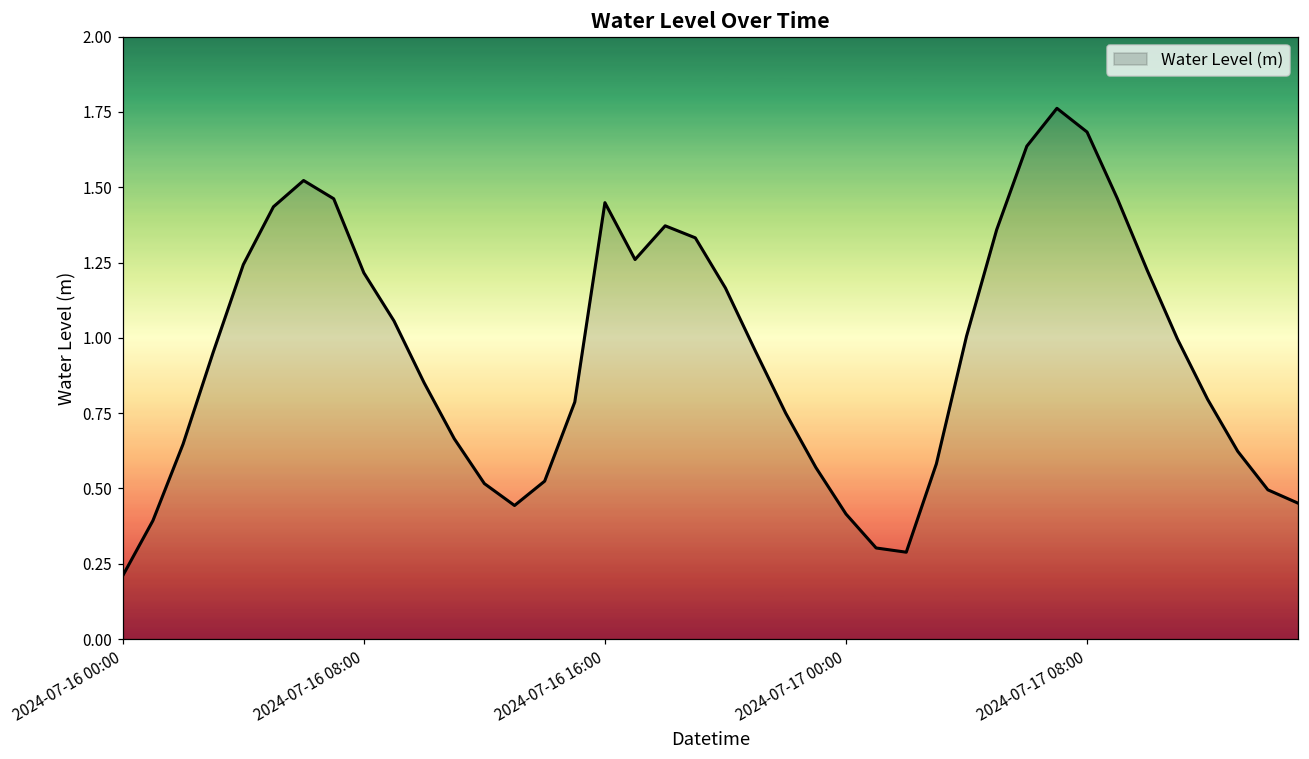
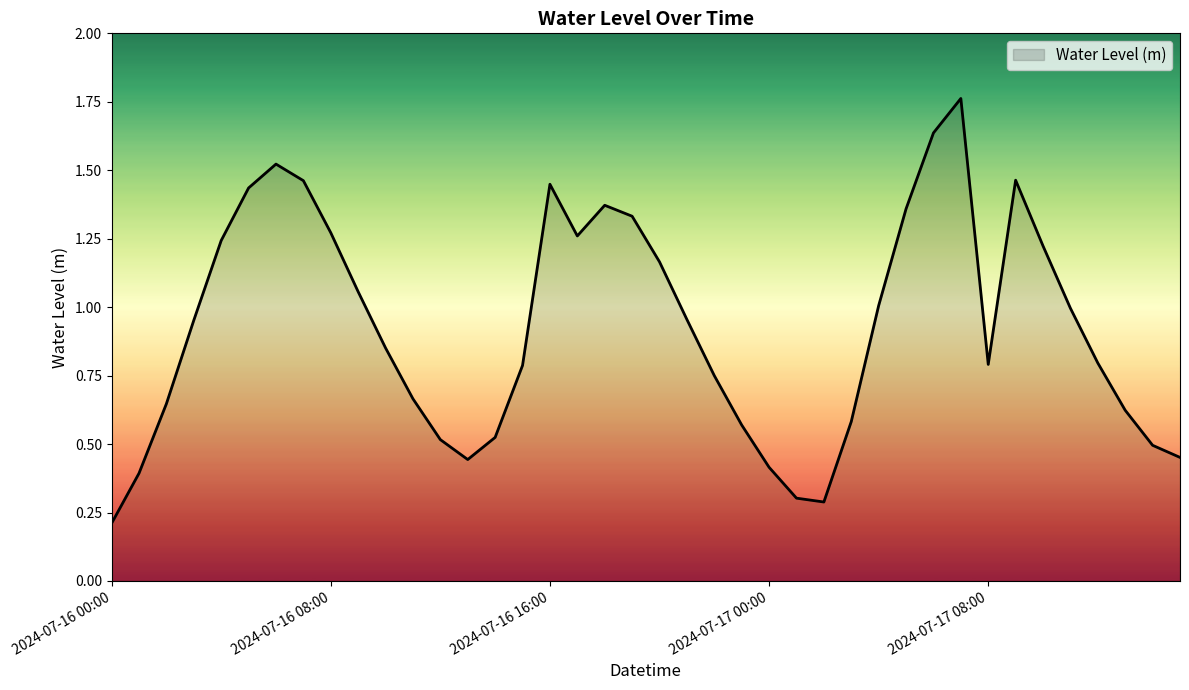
  {
    "2024-07-16 00:00": 0.21,
-   "2024-07-16 08:00": 1.22,
+   "2024-07-16 08:00": 1.27,
    "2024-07-16 16:00": 1.45,
    "2024-07-17 00:00": 0.42,
-   "2024-07-17 08:00": 1.68
+   "2024-07-17 08:00": 0.79
  }
